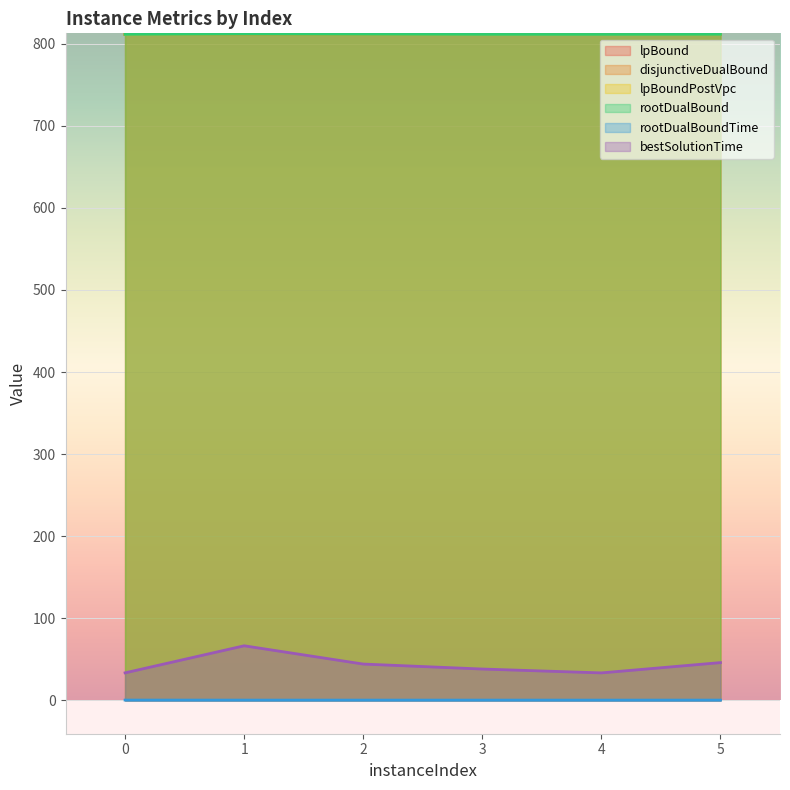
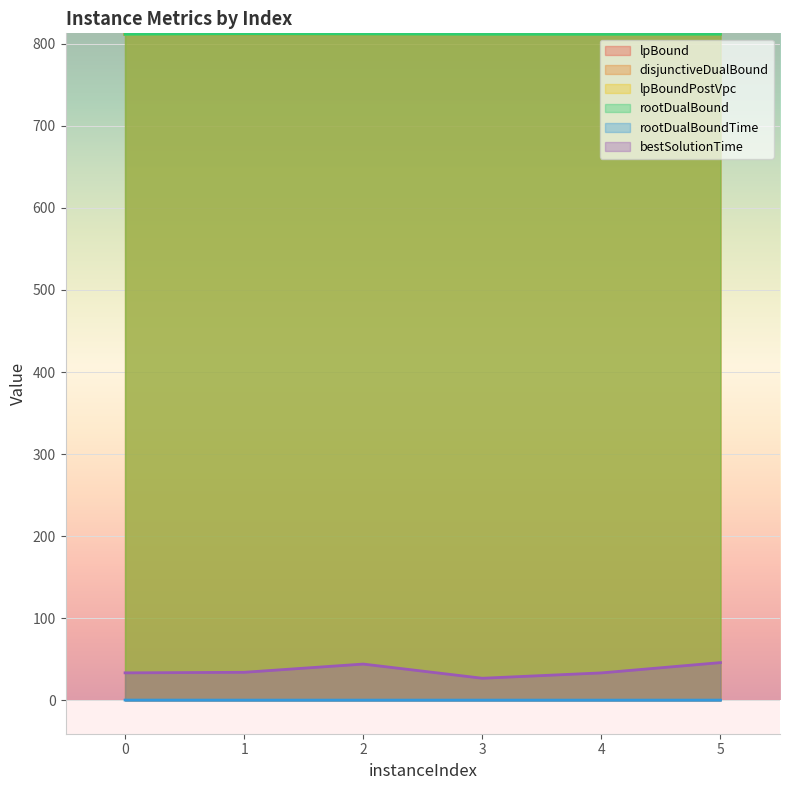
  {
    "rootDualBound": {
      "0": 810,
      "1": 810,
      "2": 810,
      "3": 810,
      "4": 810,
      "5": 810
    },
    "rootDualBoundTime": {
      "0": 0,
      "1": 0,
      "2": 0,
      "3": 0,
      "4": 0,
      "5": 0
    },
    "bestSolutionTime": {
      "0": 30,
-     "1": 70,
+     "1": 30,
      "2": 40,
-     "3": 40,
+     "3": 30,
      "4": 30,
      "5": 50
    }
  }
